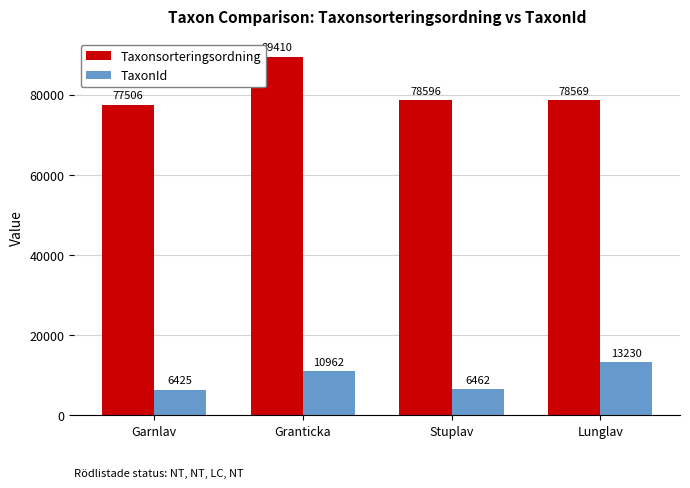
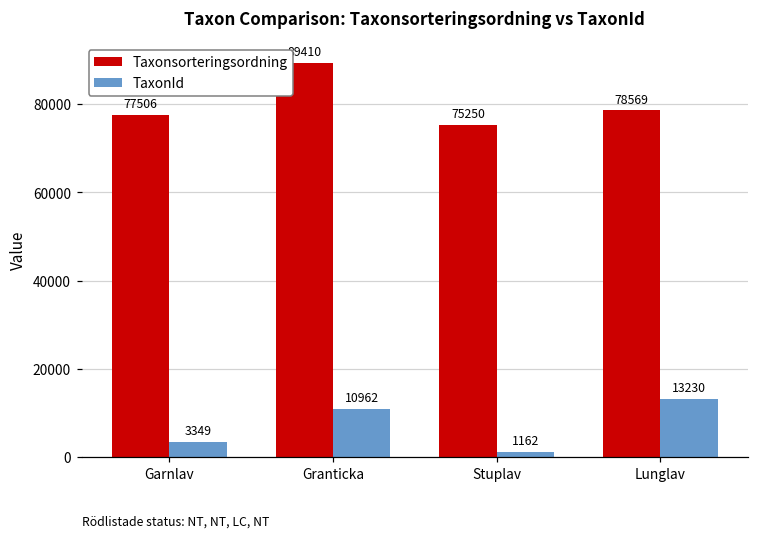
  {
    "Taxonsorteringsordning": {
      "Garnlav": 77506,
-     "Stuplav": 78596,
+     "Stuplav": 75250,
      "Lunglav": 78569
    },
    "TaxonId": {
-     "Garnlav": 6425,
+     "Garnlav": 3349,
      "Granticka": 10962,
-     "Stuplav": 6462,
+     "Stuplav": 1162,
      "Lunglav": 13230
    }
  }
